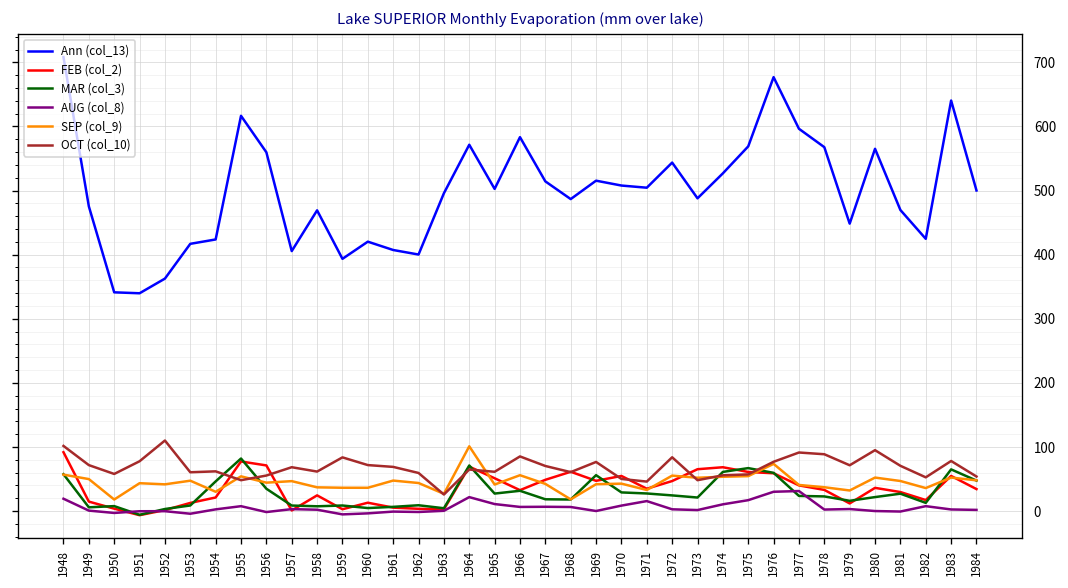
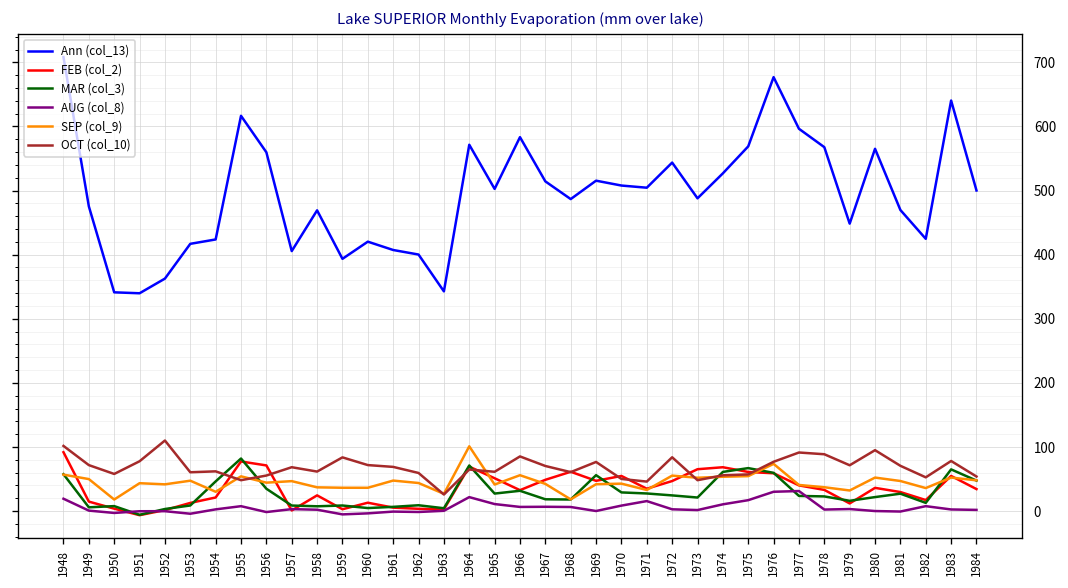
  {
    "Ann (col_13)": {
      "1949": 480,
      "1950": 340,
      "1951": 340,
      "1952": 360,
      "1953": 420,
      "1954": 420,
      "1955": 620,
      "1956": 560,
      "1957": 410,
      "1958": 470,
      "1959": 390,
      "1960": 420,
      "1961": 410,
      "1962": 400,
-     "1963": 500,
+     "1963": 340,
      "1964": 570,
      "1965": 500,
      "1966": 580,
      "1967": 510,
      "1968": 490,
      "1969": 520,
      "1970": 510,
      "1971": 500,
      "1972": 540,
      "1973": 490,
      "1974": 530,
      "1975": 570,
      "1976": 680,
      "1977": 600,
      "1978": 570,
      "1979": 450,
      "1980": 570,
      "1981": 470,
      "1982": 420,
      "1983": 640,
      "1984": 500
    },
    "FEB (col_2)": {
      "1948": 90,
      "1949": 10,
      "1954": 20,
      "1956": 70,
      "1958": 20,
      "1959": 0,
      "1960": 10,
      "1962": 0,
      "1965": 50,
      "1967": 50,
      "1969": 50,
      "1972": 50,
      "1973": 70,
      "1974": 70,
      "1980": 40,
      "1984": 30
    },
    "MAR (col_3)": {
      "1949": 10,
      "1954": 50,
      "1956": 30,
      "1957": 10,
      "1958": 10,
      "1959": 10,
      "1960": 0,
      "1962": 10,
      "1965": 30,
      "1967": 20,
      "1969": 60,
      "1970": 30,
      "1971": 30,
      "1972": 20,
      "1973": 20,
      "1974": 60,
      "1975": 70,
      "1977": 20,
      "1978": 20,
      "1980": 20,
      "1983": 70
    },
    "AUG (col_8)": {
      "1948": 20,
      "1949": 0,
      "1950": 0,
      "1951": 0,
      "1953": 0,
      "1954": 0,
      "1955": 10,
      "1956": 0,
      "1958": 0,
      "1959": -10,
      "1960": 0,
      "1961": 0,
      "1962": 0,
      "1964": 20,
      "1965": 10,
      "1966": 10,
      "1967": 10,
      "1968": 10,
      "1969": 0,
      "1970": 10,
      "1971": 20,
      "1972": 0,
      "1973": 0,
      "1974": 10,
      "1975": 20,
      "1976": 30,
      "1977": 30,
      "1978": 0,
      "1979": 0,
      "1980": 0,
      "1981": 0,
      "1982": 10,
      "1983": 0,
      "1984": 0
    },
    "SEP (col_9)": {
      "1949": 50,
      "1950": 20,
      "1951": 40,
      "1952": 40,
      "1953": 50,
      "1954": 30,
      "1955": 50,
      "1956": 40,
      "1957": 50,
      "1958": 40,
      "1959": 40,
      "1960": 40,
      "1961": 50,
      "1962": 40,
      "1964": 100,
      "1965": 40,
      "1966": 60,
      "1967": 40,
      "1969": 40,
      "1970": 40,
      "1972": 60,
      "1979": 30,
      "1980": 50,
      "1981": 50,
      "1982": 40
    },
    "OCT (col_10)": {
      "1948": 100,
      "1949": 70,
      "1950": 60,
      "1951": 80,
      "1952": 110,
      "1953": 60,
      "1954": 60,
      "1955": 50,
      "1956": 60,
      "1957": 70,
      "1958": 60,
      "1959": 80,
      "1960": 70,
      "1961": 70,
      "1962": 60,
      "1965": 60,
      "1966": 90,
      "1967": 70,
      "1969": 80,
      "1971": 50,
      "1972": 80,
      "1977": 90,
      "1978": 90,
      "1979": 70,
      "1980": 100,
      "1981": 70,
      "1982": 50,
      "1983": 80,
      "1984": 50
    }
  }
